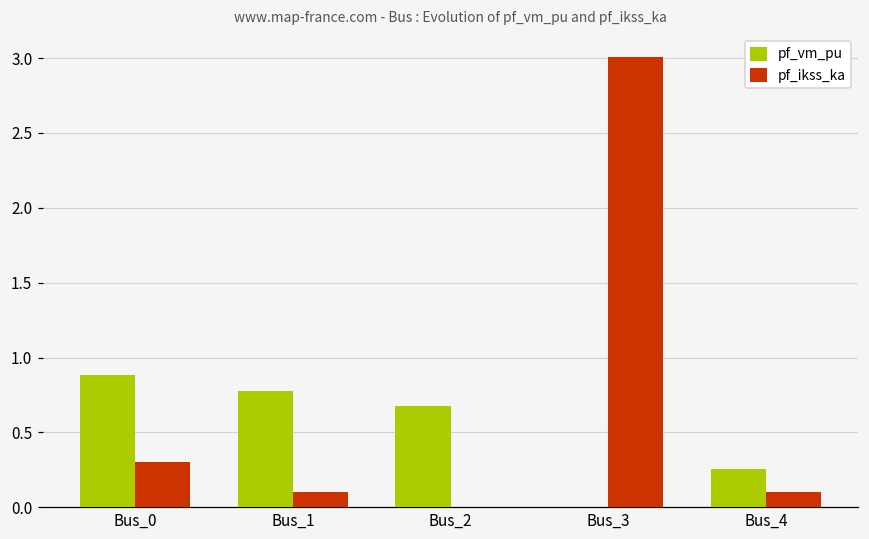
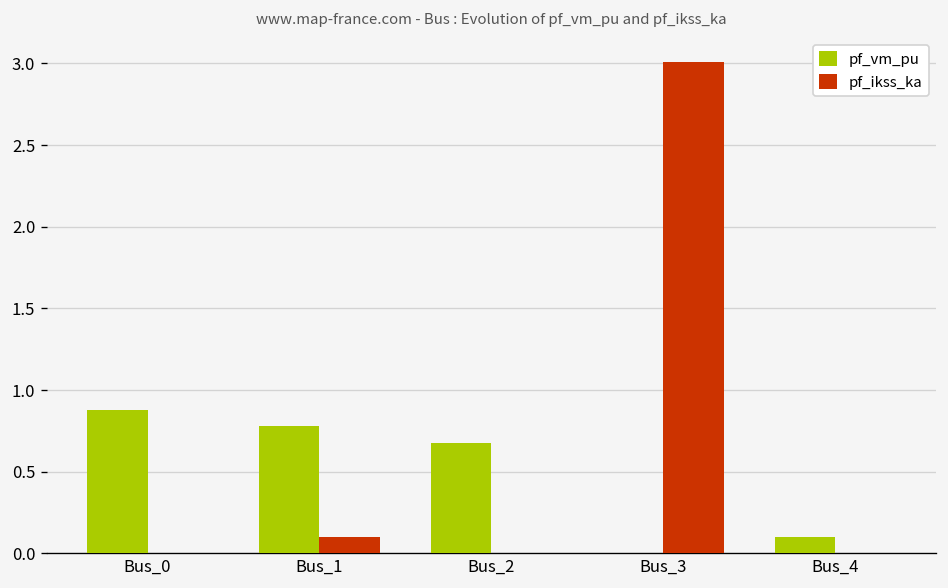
  {
    "pf_vm_pu": {
      "Bus_0": 0.88,
      "Bus_1": 0.78,
      "Bus_2": 0.67,
      "Bus_3": 0.00,
-     "Bus_4": 0.25
+     "Bus_4": 0.10
    },
    "pf_ikss_ka": {
-     "Bus_0": 0.3,
+     "Bus_0": 0.0,
      "Bus_1": 0.1,
      "Bus_2": 0.0,
      "Bus_3": 3.0,
-     "Bus_4": 0.1
+     "Bus_4": 0.0
    }
  }
